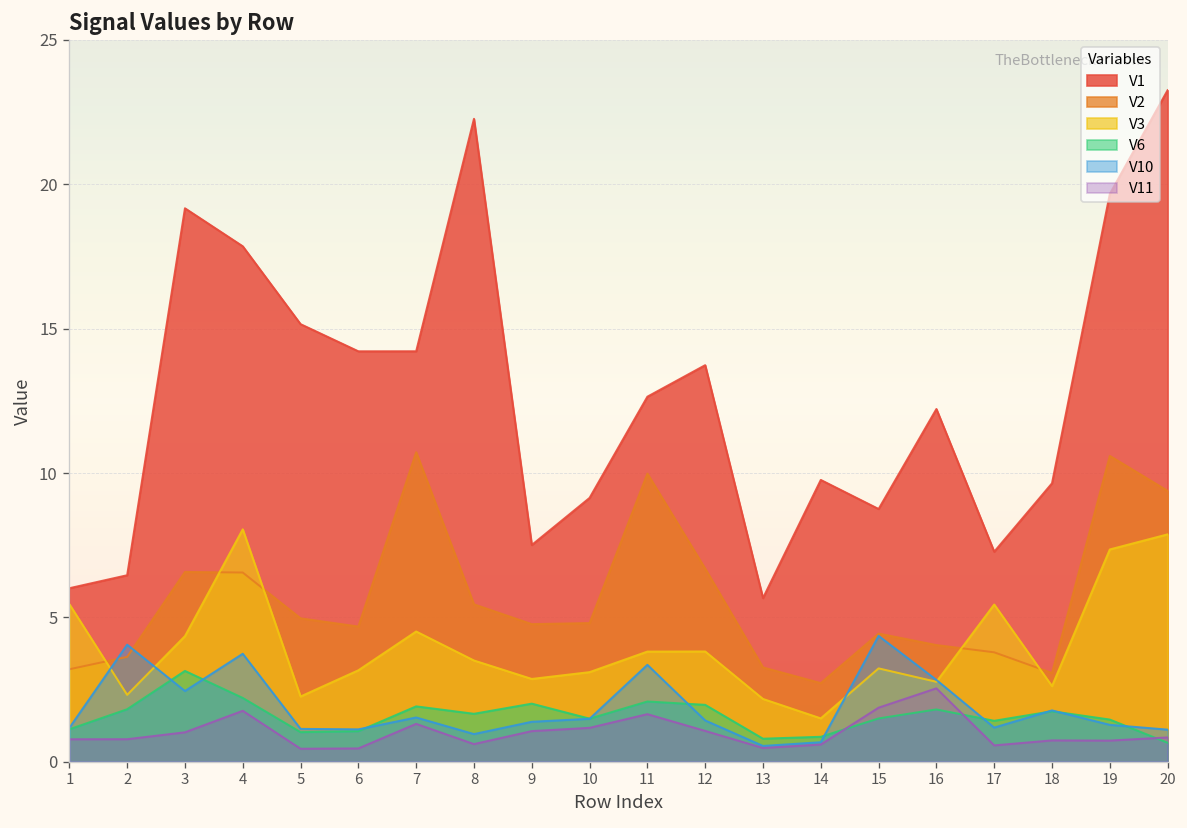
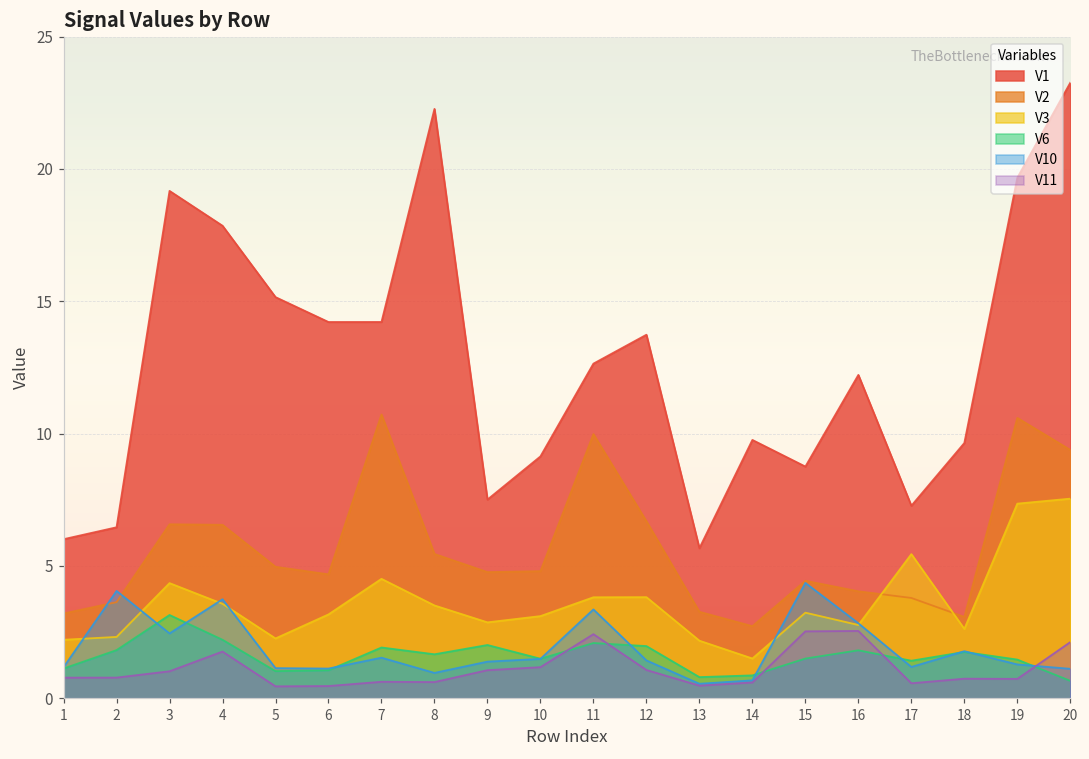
  {
    "V3": {
-     "1": 5.5,
+     "1": 2.2,
      "2": 2.3,
      "3": 4.3,
-     "4": 8.1,
+     "4": 3.6,
      "5": 2.3,
      "6": 3.2,
      "7": 4.5,
      "8": 3.5,
      "9": 2.9,
      "10": 3.1,
      "11": 3.8,
      "12": 3.8,
      "13": 2.2,
      "14": 1.5,
      "15": 3.2,
      "17": 5.4,
      "18": 2.6,
      "19": 7.4,
-     "20": 7.9
+     "20": 7.5
    },
    "V6": {
      "2": 1.8,
      "3": 3.1,
      "4": 2.2,
      "5": 1.0,
      "7": 1.9,
      "8": 1.7,
      "9": 2.0,
      "11": 2.1,
      "12": 2.0,
      "13": 0.8,
      "14": 0.9,
      "15": 1.5,
      "16": 1.8,
      "17": 1.4,
      "19": 1.5,
      "20": 0.7
    },
    "V10": {
      "2": 4.1,
      "3": 2.4,
      "4": 3.7,
      "5": 1.1,
      "7": 1.5,
      "8": 1.0,
      "9": 1.4,
      "11": 3.4,
      "12": 1.4,
      "17": 1.2,
      "19": 1.3,
      "20": 1.1
    },
    "V11": {
      "1": 0.8,
      "2": 0.8,
      "3": 1.0,
      "4": 1.8,
      "5": 0.4,
      "6": 0.5,
-     "7": 1.3,
+     "7": 0.6,
      "8": 0.6,
      "9": 1.1,
      "10": 1.2,
-     "11": 1.6,
+     "11": 2.4,
      "12": 1.1,
-     "15": 1.9,
+     "15": 2.5,
      "16": 2.5,
      "17": 0.6,
      "18": 0.7,
      "19": 0.7,
-     "20": 0.8
+     "20": 2.1
    }
  }
